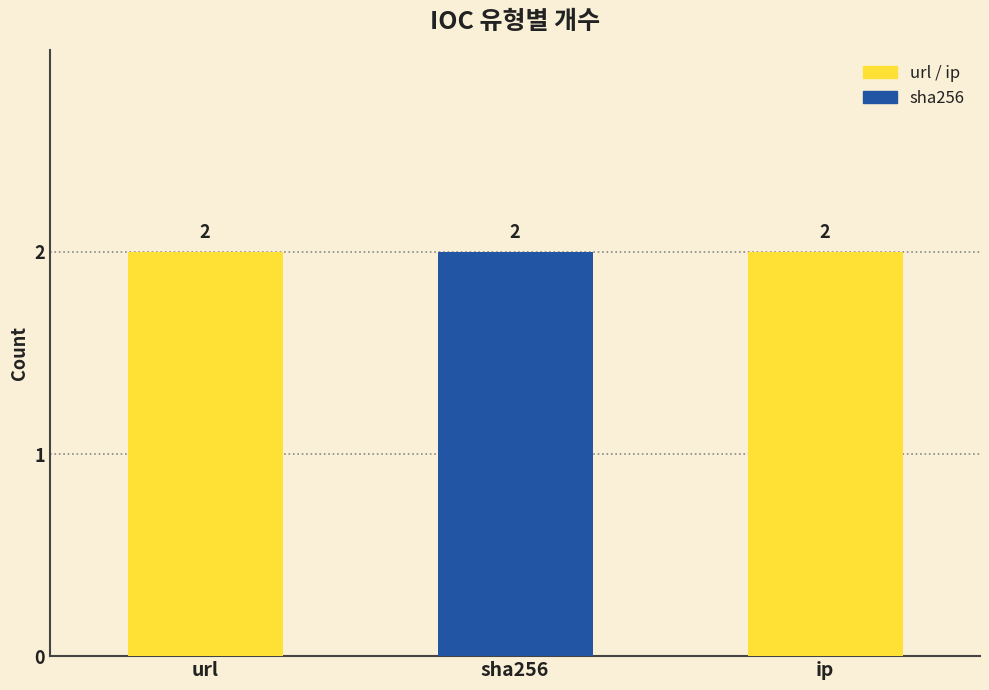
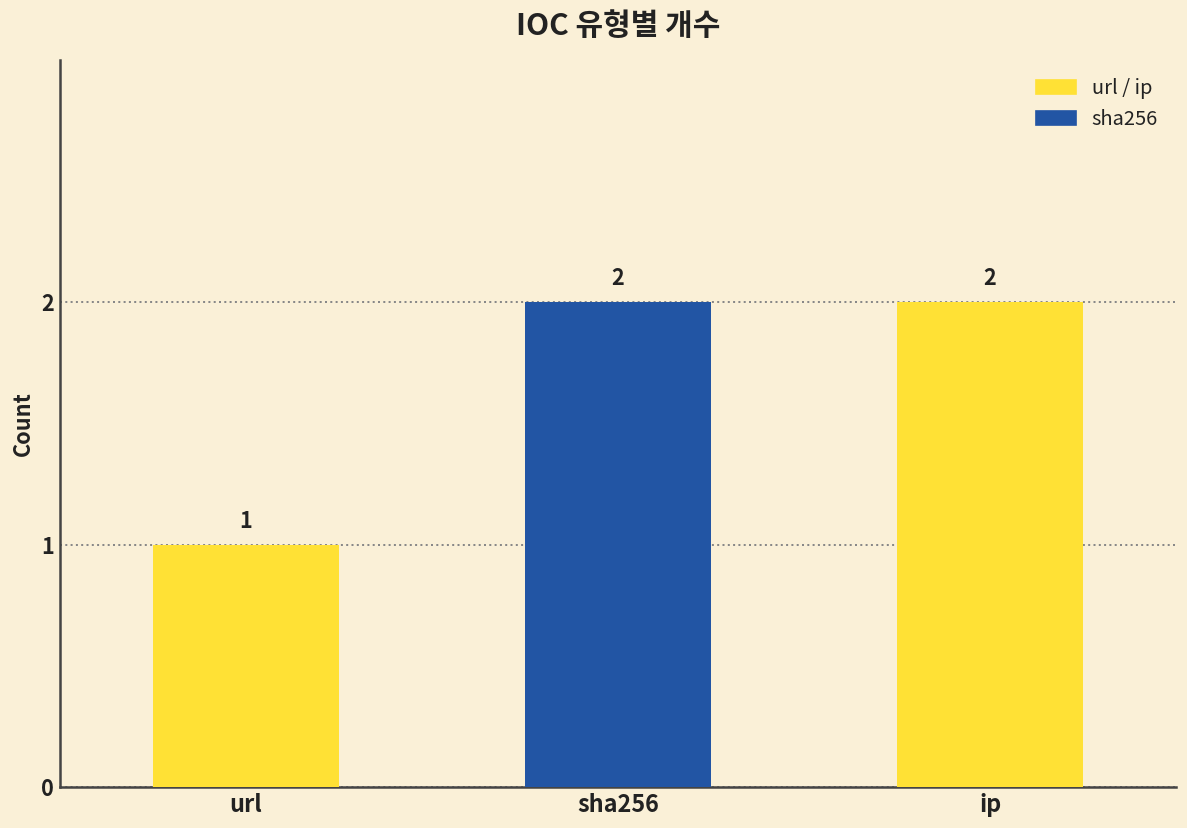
  {
-   "url": 2,
+   "url": 1,
    "sha256": 2,
    "ip": 2
  }
